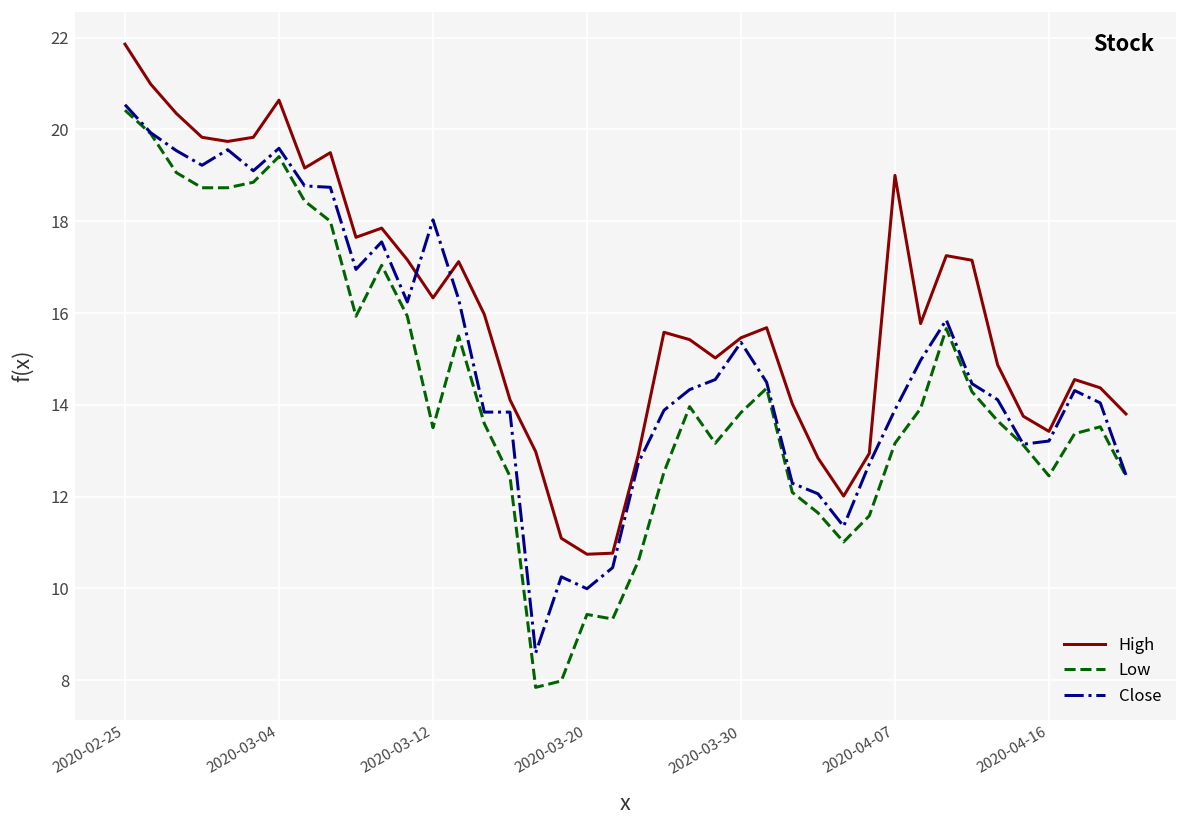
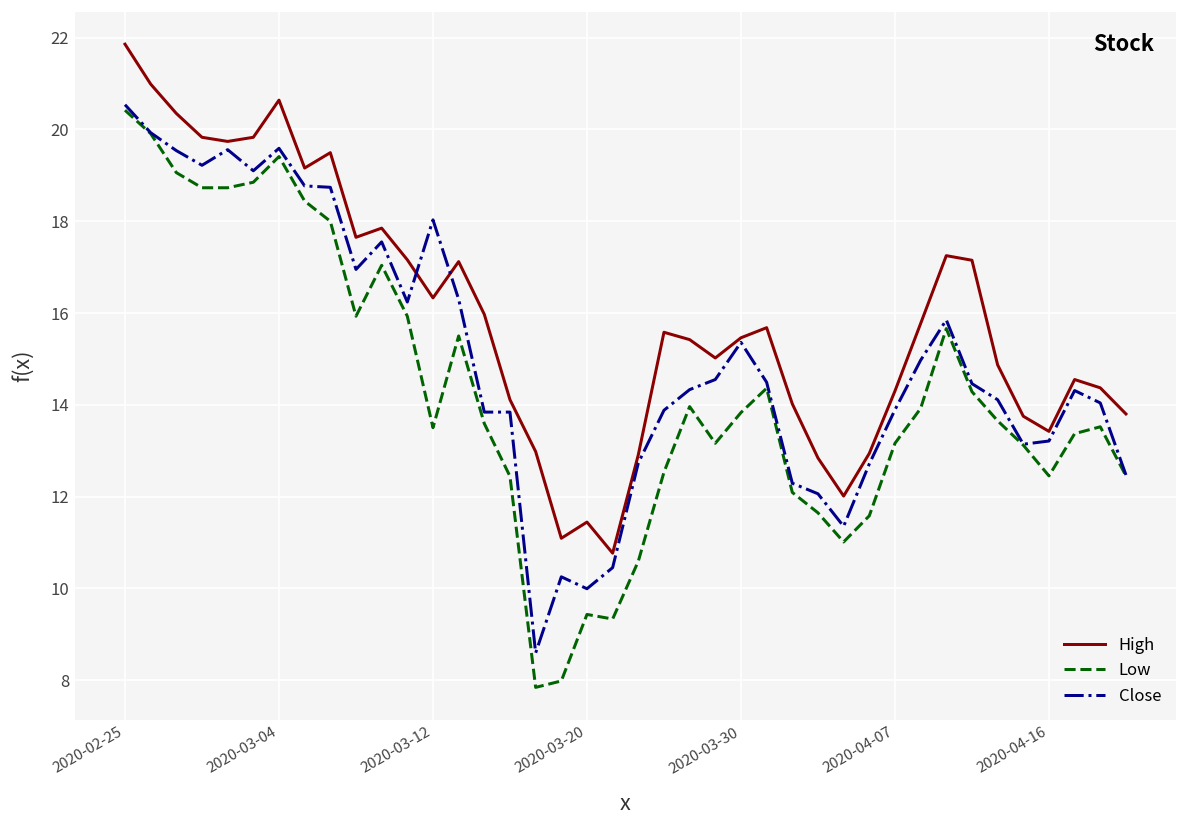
  {
    "High": {
      "2020-02-25": 21.9,
      "2020-03-04": 20.6,
      "2020-03-12": 16.3,
-     "2020-03-20": 10.7,
+     "2020-03-20": 11.4,
      "2020-03-30": 15.5,
-     "2020-04-07": 19.0,
+     "2020-04-07": 14.3,
      "2020-04-16": 13.4
    },
    "Low": {
      "2020-02-25": 20.4,
      "2020-03-04": 19.4,
      "2020-03-12": 13.5,
      "2020-03-20": 9.4,
      "2020-03-30": 13.8,
      "2020-04-07": 13.2,
      "2020-04-16": 12.5
    },
    "Close": {
      "2020-02-25": 20.5,
      "2020-03-04": 19.6,
      "2020-03-12": 18.0,
      "2020-03-20": 10.0,
      "2020-03-30": 15.4,
      "2020-04-07": 13.9,
      "2020-04-16": 13.2
    }
  }
